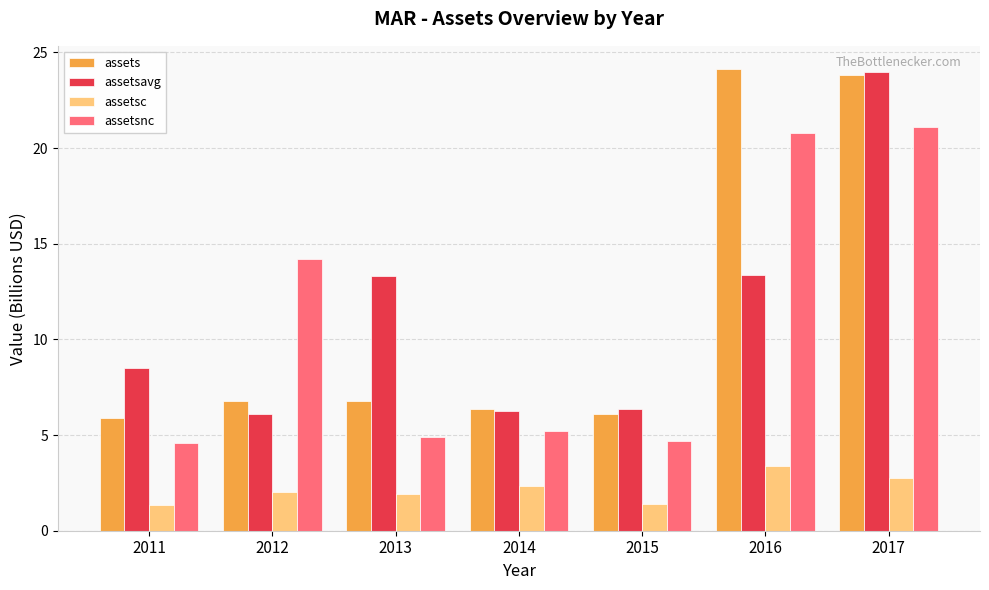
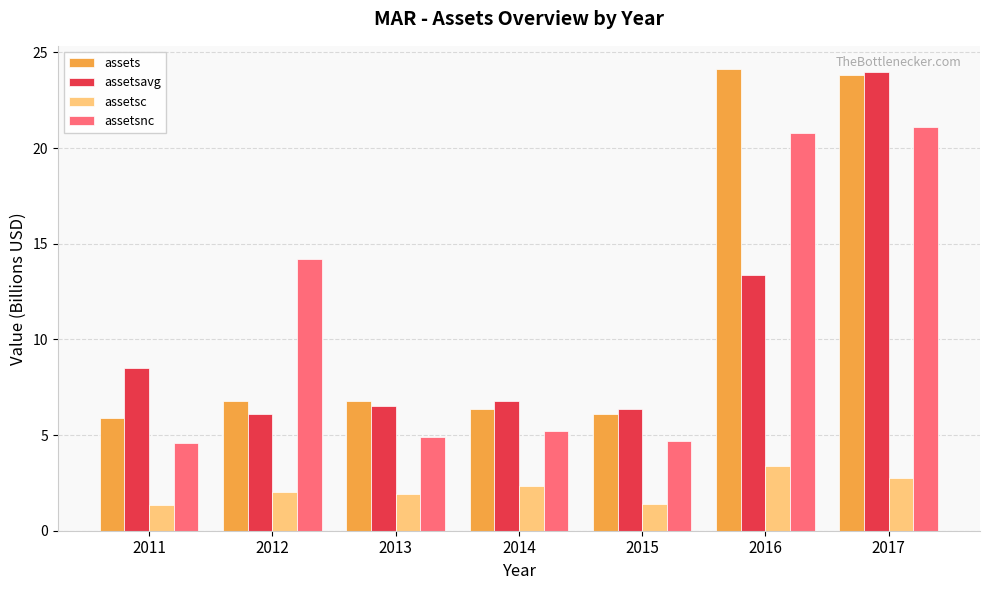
  {
    "assets": {
      "2011": 5.9,
      "2012": 6.8,
      "2013": 6.8,
      "2014": 6.4,
      "2015": 6.1,
      "2016": 24.1,
      "2017": 23.8
    },
    "assetsavg": {
      "2011": 8.5,
      "2012": 6.1,
-     "2013": 13.3,
-     "2014": 6.2,
+     "2013": 6.5,
+     "2014": 6.8,
      "2015": 6.3,
      "2016": 13.4,
      "2017": 24.0
    },
    "assetsc": {
      "2011": 1.3,
      "2012": 2.0,
      "2013": 1.9,
      "2014": 2.3,
      "2015": 1.4,
      "2016": 3.4,
      "2017": 2.7
    },
    "assetsnc": {
      "2011": 4.6,
      "2012": 14.2,
      "2013": 4.9,
      "2014": 5.2,
      "2015": 4.7,
      "2016": 20.8,
      "2017": 21.1
    }
  }
